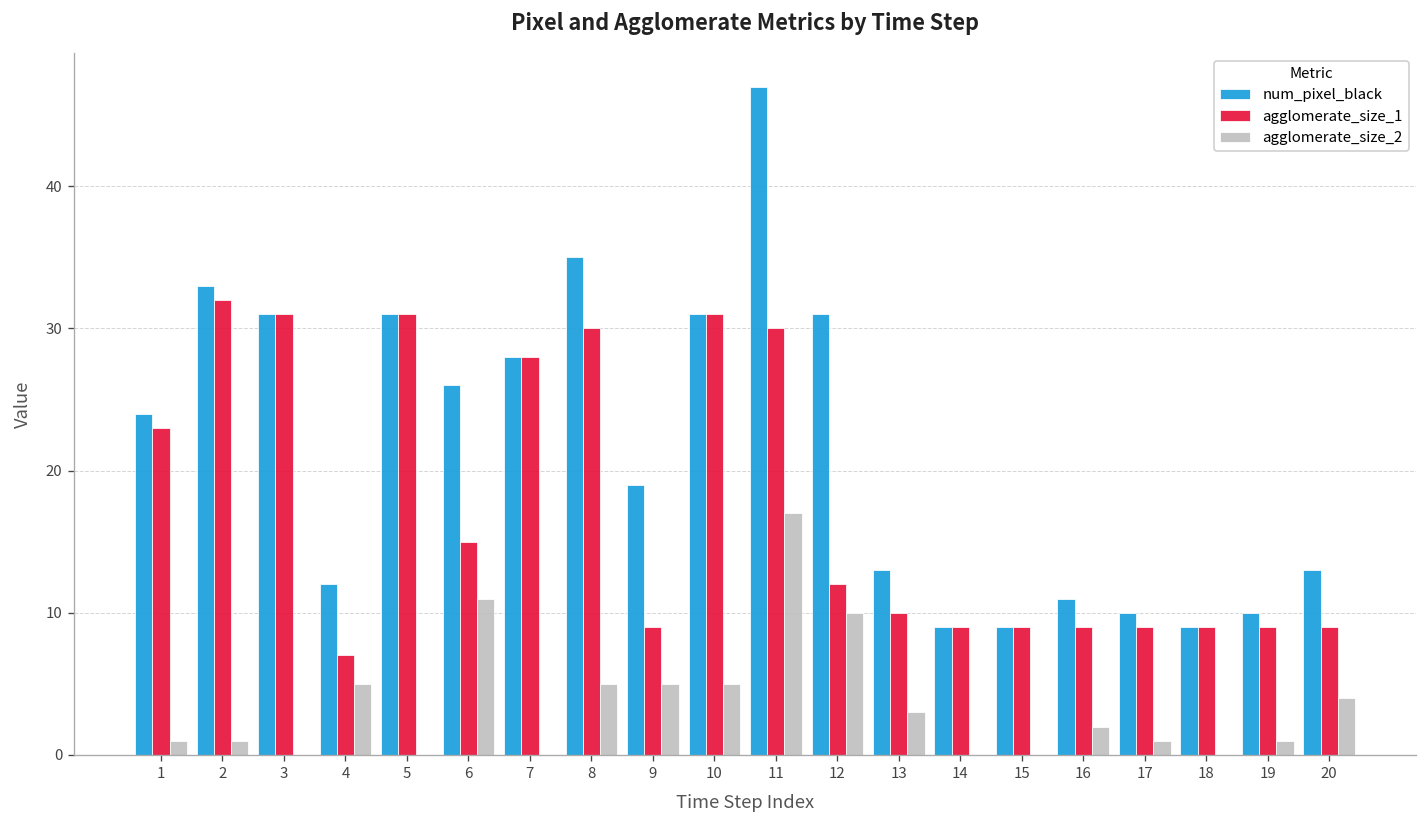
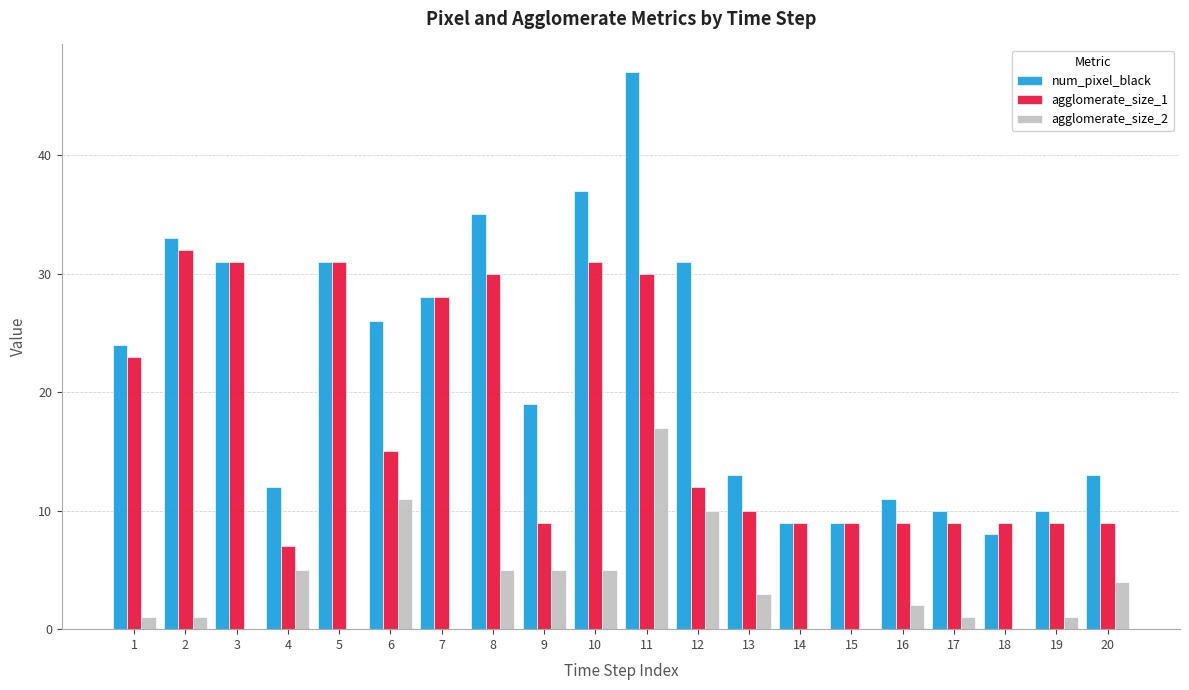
  {
    "num_pixel_black": {
      "1": 24,
      "2": 33,
      "3": 31,
      "4": 12,
      "5": 31,
      "6": 26,
      "7": 28,
      "8": 35,
      "9": 19,
-     "10": 31,
+     "10": 37,
      "11": 47,
      "12": 31,
      "13": 13,
      "14": 9,
      "15": 9,
      "16": 11,
      "17": 10,
-     "18": 9,
+     "18": 8,
      "19": 10,
      "20": 13
    },
    "agglomerate_size_1": {
      "1": 23,
      "2": 32,
      "3": 31,
      "4": 7,
      "5": 31,
      "6": 15,
      "7": 28,
      "8": 30,
      "9": 9,
      "10": 31,
      "11": 30,
      "12": 12,
      "13": 10,
      "14": 9,
      "15": 9,
      "16": 9,
      "17": 9,
      "18": 9,
      "19": 9,
      "20": 9
    },
    "agglomerate_size_2": {
      "1": 1,
      "2": 1,
      "3": 0,
      "4": 5,
      "5": 0,
      "6": 11,
      "7": 0,
      "8": 5,
      "9": 5,
      "10": 5,
      "11": 17,
      "12": 10,
      "13": 3,
      "14": 0,
      "15": 0,
      "16": 2,
      "17": 1,
      "18": 0,
      "19": 1,
      "20": 4
    }
  }
